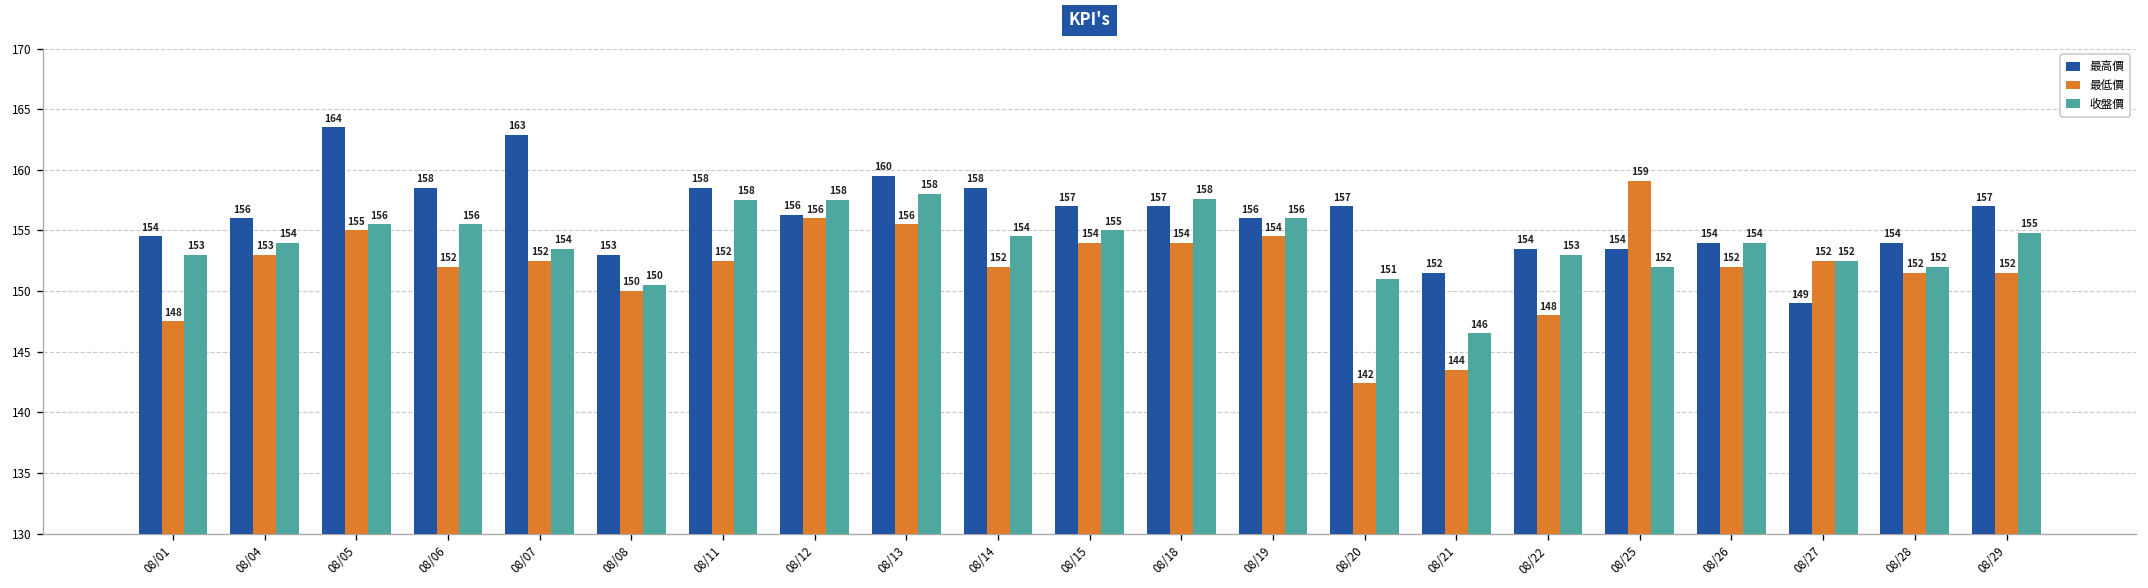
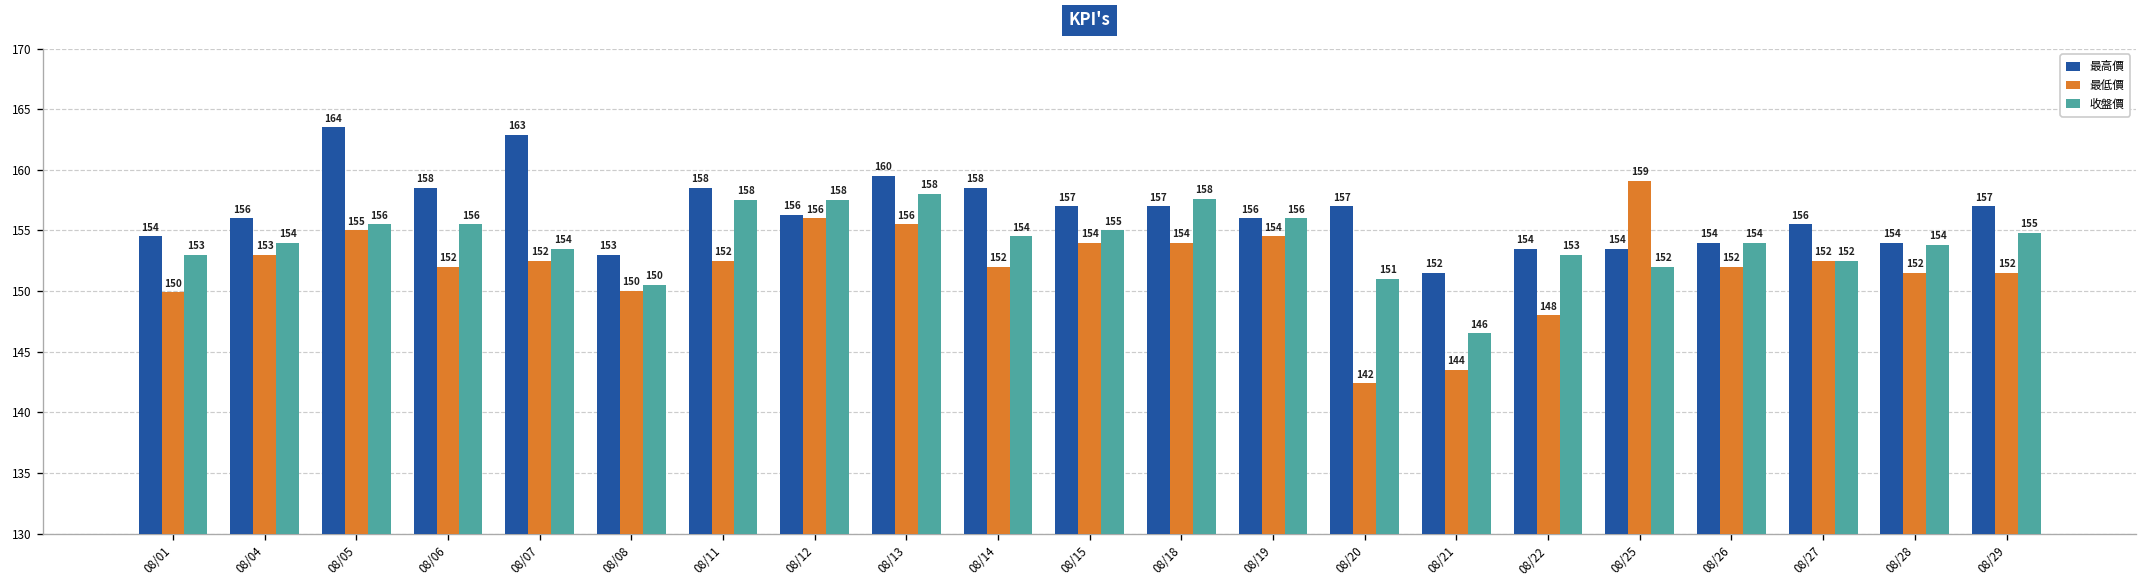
  {
    "最高價": {
      "08/01": 154,
      "08/04": 156,
      "08/05": 164,
      "08/06": 158,
      "08/07": 163,
      "08/08": 153,
      "08/11": 158,
      "08/12": 156,
      "08/13": 160,
      "08/14": 158,
      "08/15": 157,
      "08/18": 157,
      "08/19": 156,
      "08/20": 157,
      "08/21": 152,
      "08/22": 154,
      "08/25": 154,
      "08/26": 154,
-     "08/27": 149,
+     "08/27": 156,
      "08/28": 154,
      "08/29": 157
    },
    "最低價": {
-     "08/01": 148,
+     "08/01": 150,
      "08/04": 153,
      "08/05": 155,
      "08/06": 152,
      "08/07": 152,
      "08/08": 150,
      "08/11": 152,
      "08/12": 156,
      "08/13": 156,
      "08/14": 152,
      "08/15": 154,
      "08/18": 154,
      "08/19": 154,
      "08/20": 142,
      "08/21": 144,
      "08/22": 148,
      "08/25": 159,
      "08/26": 152,
      "08/27": 152,
      "08/28": 152,
      "08/29": 152
    },
    "收盤價": {
      "08/01": 153,
      "08/04": 154,
      "08/05": 156,
      "08/06": 156,
      "08/07": 154,
      "08/08": 150,
      "08/11": 158,
      "08/12": 158,
      "08/13": 158,
      "08/14": 154,
      "08/15": 155,
      "08/18": 158,
      "08/19": 156,
      "08/20": 151,
      "08/21": 146,
      "08/22": 153,
      "08/25": 152,
      "08/26": 154,
      "08/27": 152,
-     "08/28": 152,
+     "08/28": 154,
      "08/29": 155
    }
  }
